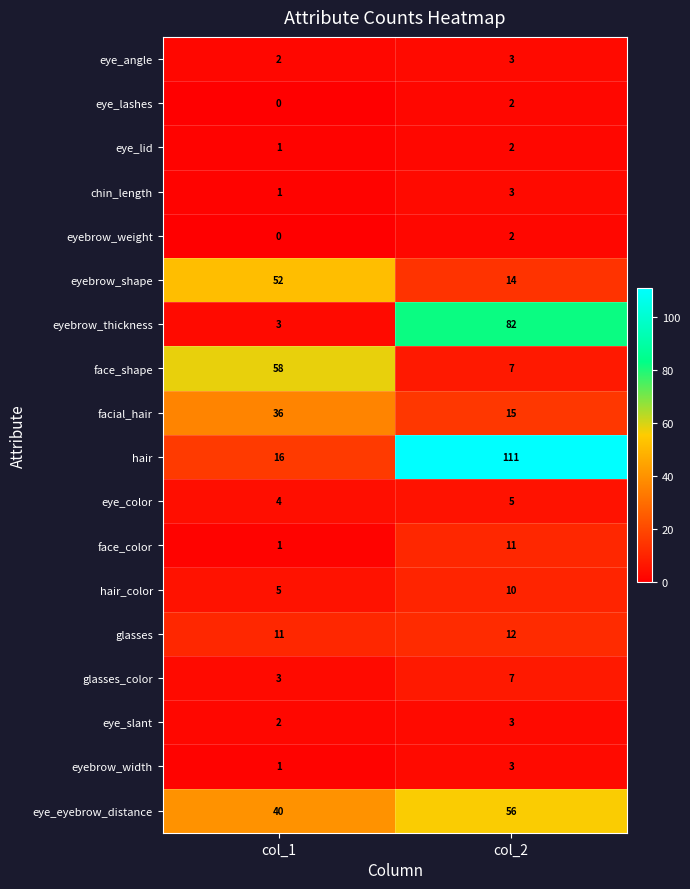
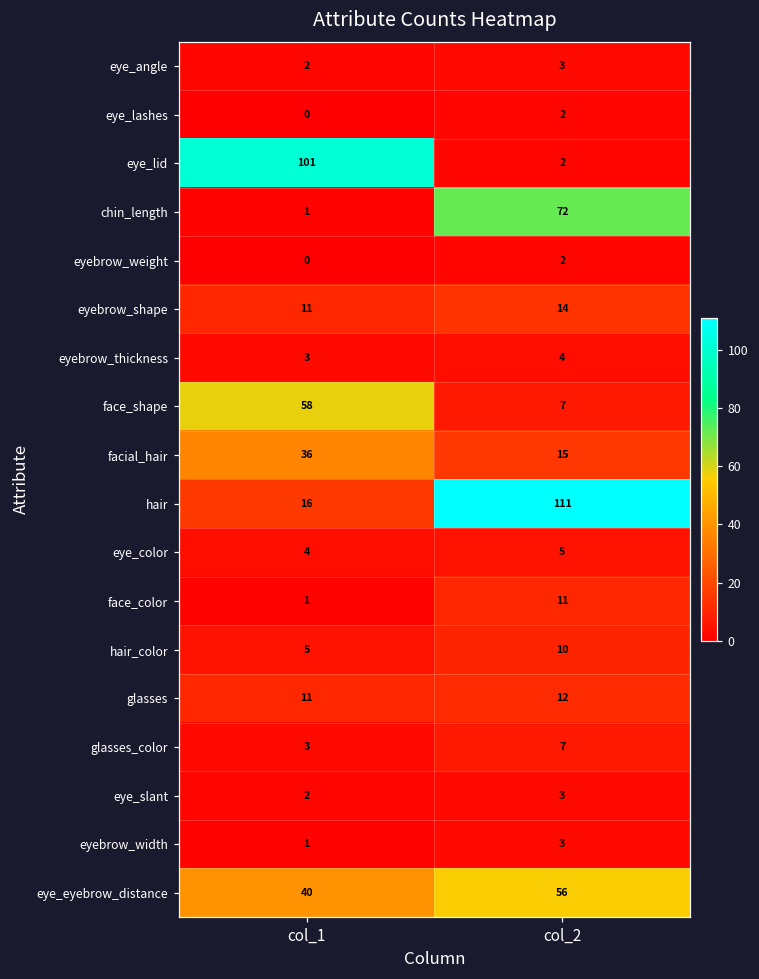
  {
    "eye_angle": {
      "col_1": 2,
      "col_2": 3
    },
    "eye_lashes": {
      "col_1": 0,
      "col_2": 2
    },
    "eye_lid": {
-     "col_1": 1,
+     "col_1": 101,
      "col_2": 2
    },
    "chin_length": {
      "col_1": 1,
-     "col_2": 3
+     "col_2": 72
    },
    "eyebrow_weight": {
      "col_1": 0,
      "col_2": 2
    },
    "eyebrow_shape": {
-     "col_1": 52,
+     "col_1": 11,
      "col_2": 14
    },
    "eyebrow_thickness": {
      "col_1": 3,
-     "col_2": 82
+     "col_2": 4
    },
    "face_shape": {
      "col_1": 58,
      "col_2": 7
    },
    "facial_hair": {
      "col_1": 36,
      "col_2": 15
    },
    "hair": {
      "col_1": 16,
      "col_2": 111
    },
    "eye_color": {
      "col_1": 4,
      "col_2": 5
    },
    "face_color": {
      "col_1": 1,
      "col_2": 11
    },
    "hair_color": {
      "col_1": 5,
      "col_2": 10
    },
    "glasses": {
      "col_1": 11,
      "col_2": 12
    },
    "glasses_color": {
      "col_1": 3,
      "col_2": 7
    },
    "eye_slant": {
      "col_1": 2,
      "col_2": 3
    },
    "eyebrow_width": {
      "col_1": 1,
      "col_2": 3
    },
    "eye_eyebrow_distance": {
      "col_1": 40,
      "col_2": 56
    }
  }
